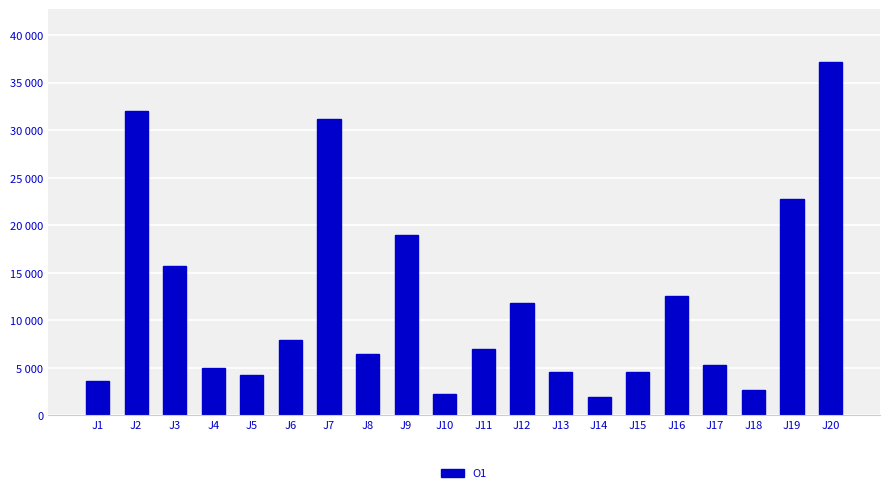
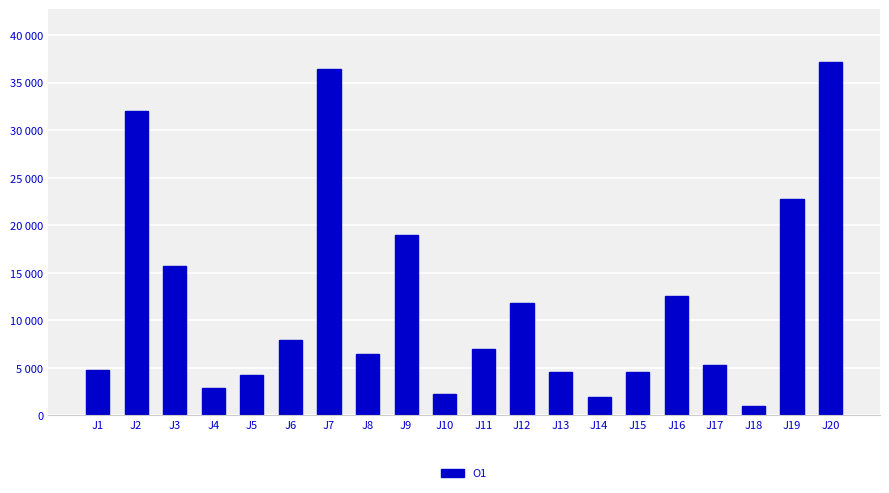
  {
-   "J1": 4000,
+   "J1": 5000,
    "J2": 32000,
    "J3": 16000,
-   "J4": 5000,
+   "J4": 3000,
    "J5": 4000,
    "J6": 8000,
-   "J7": 31000,
+   "J7": 36000,
    "J8": 6000,
    "J9": 19000,
    "J10": 2000,
    "J11": 7000,
    "J12": 12000,
    "J13": 5000,
    "J14": 2000,
    "J15": 5000,
    "J16": 13000,
    "J17": 5000,
-   "J18": 3000,
+   "J18": 1000,
    "J19": 23000,
    "J20": 37000
  }
